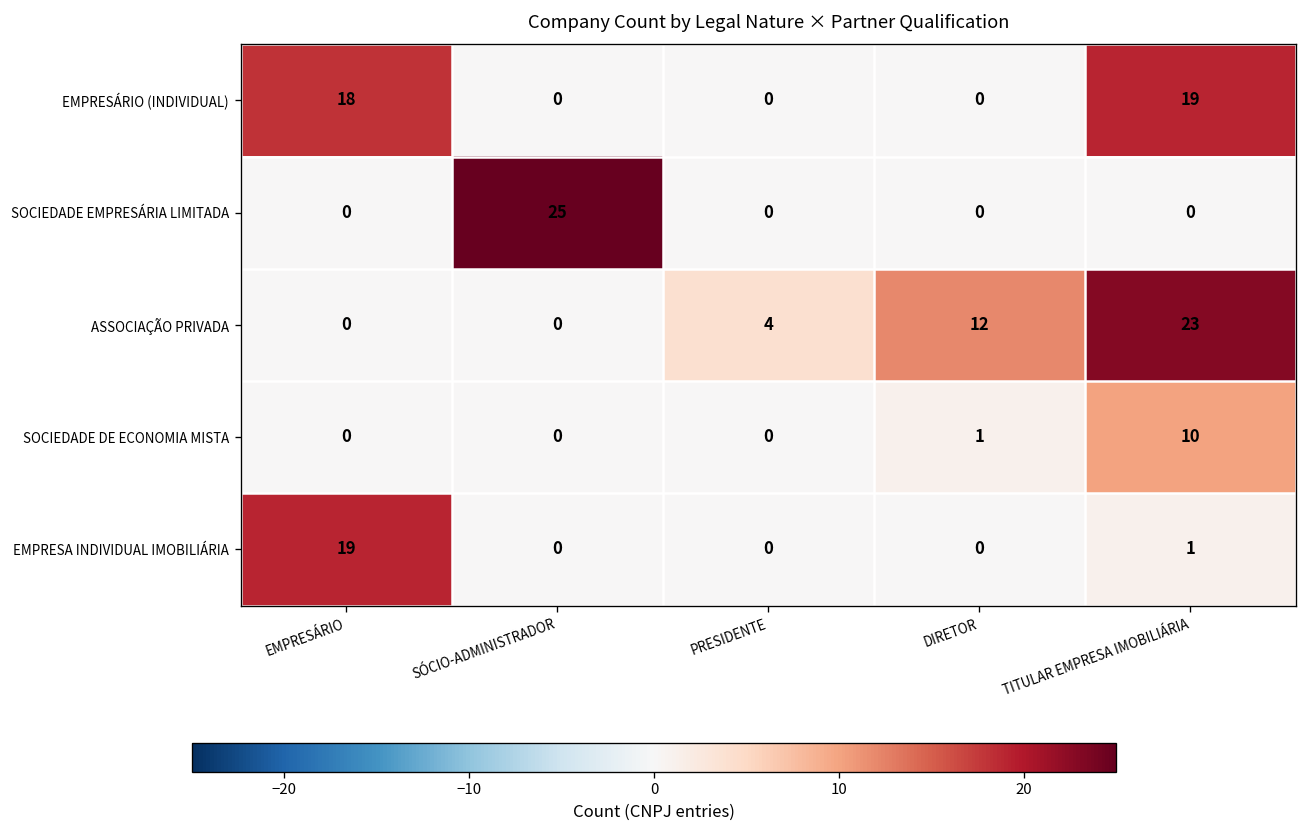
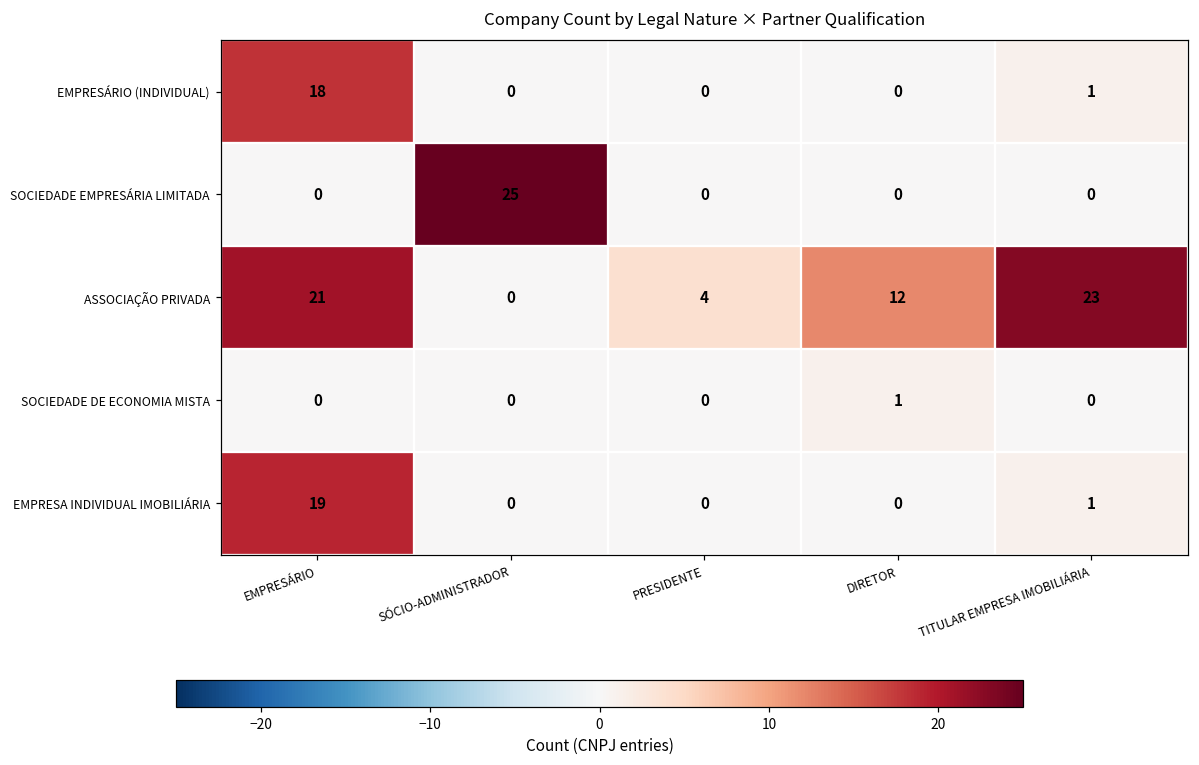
  {
    "EMPRESÁRIO (INDIVIDUAL)": {
      "EMPRESÁRIO": 18,
      "SÓCIO-ADMINISTRADOR": 0,
      "PRESIDENTE": 0,
      "DIRETOR": 0,
-     "TITULAR EMPRESA IMOBILIÁRIA": 19
+     "TITULAR EMPRESA IMOBILIÁRIA": 1
    },
    "SOCIEDADE EMPRESÁRIA LIMITADA": {
      "EMPRESÁRIO": 0,
      "SÓCIO-ADMINISTRADOR": 25,
      "PRESIDENTE": 0,
      "DIRETOR": 0,
      "TITULAR EMPRESA IMOBILIÁRIA": 0
    },
    "ASSOCIAÇÃO PRIVADA": {
-     "EMPRESÁRIO": 0,
+     "EMPRESÁRIO": 21,
      "SÓCIO-ADMINISTRADOR": 0,
      "PRESIDENTE": 4,
      "DIRETOR": 12,
      "TITULAR EMPRESA IMOBILIÁRIA": 23
    },
    "SOCIEDADE DE ECONOMIA MISTA": {
      "EMPRESÁRIO": 0,
      "SÓCIO-ADMINISTRADOR": 0,
      "PRESIDENTE": 0,
      "DIRETOR": 1,
-     "TITULAR EMPRESA IMOBILIÁRIA": 10
+     "TITULAR EMPRESA IMOBILIÁRIA": 0
    },
    "EMPRESA INDIVIDUAL IMOBILIÁRIA": {
      "EMPRESÁRIO": 19,
      "SÓCIO-ADMINISTRADOR": 0,
      "PRESIDENTE": 0,
      "DIRETOR": 0,
      "TITULAR EMPRESA IMOBILIÁRIA": 1
    }
  }
